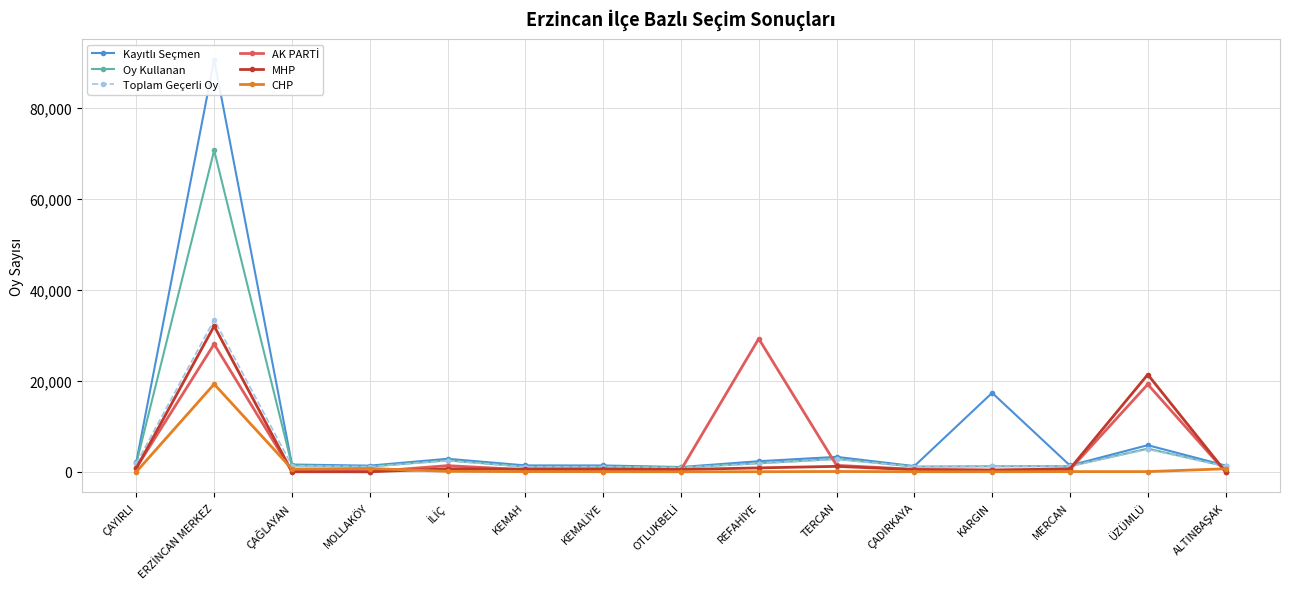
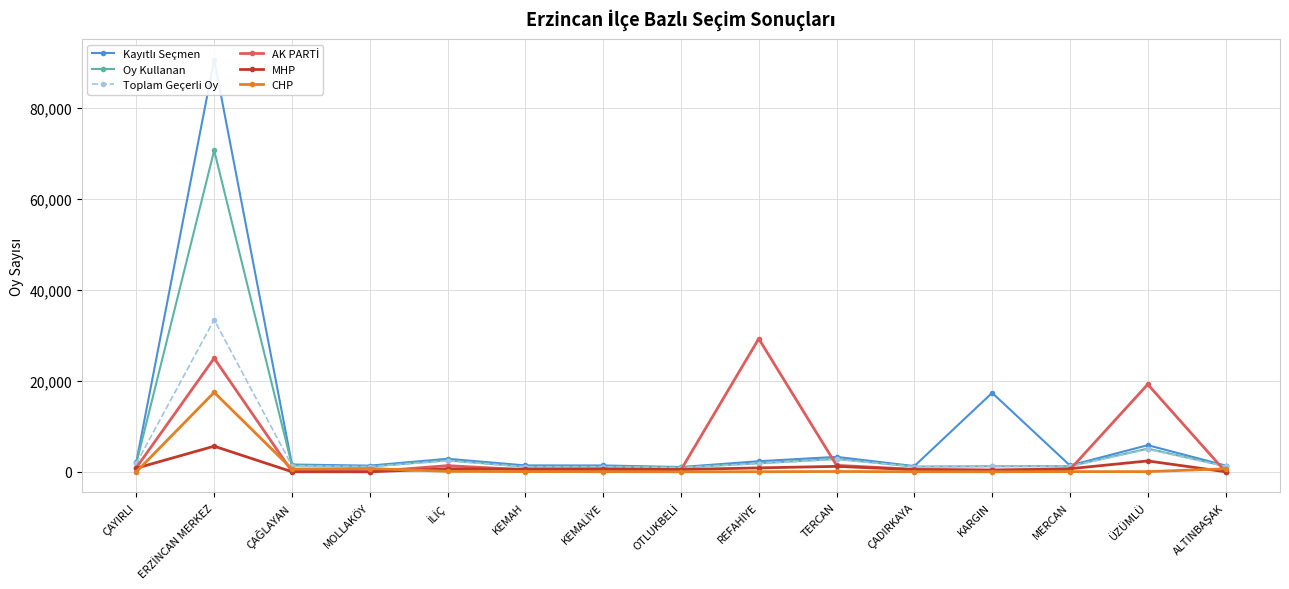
  {
    "Kayıtlı Seçmen": {
      "KARGIN": "17,000",
      "ÜZÜMLÜ": "6,000"
    },
    "Oy Kullanan": {
      "ERZİNCAN MERKEZ": "71,000"
    },
    "Toplam Geçerli Oy": {
      "ERZİNCAN MERKEZ": "33,000"
    },
    "AK PARTİ": {
-     "ERZİNCAN MERKEZ": "28,000",
+     "ERZİNCAN MERKEZ": "25,000",
      "İLİÇ": "1,000",
      "REFAHİYE": "29,000",
      "ÜZÜMLÜ": "19,000"
    },
    "MHP": {
-     "ERZİNCAN MERKEZ": "32,000",
+     "ERZİNCAN MERKEZ": "6,000",
      "REFAHİYE": "1,000",
-     "ÜZÜMLÜ": "21,000"
+     "ÜZÜMLÜ": "2,000"
    },
    "CHP": {
      "ÇAYIRLI": "0",
-     "ERZİNCAN MERKEZ": "19,000",
+     "ERZİNCAN MERKEZ": "17,000",
      "REFAHİYE": "0",
      "TERCAN": "0",
      "ÜZÜMLÜ": "0"
    }
  }
